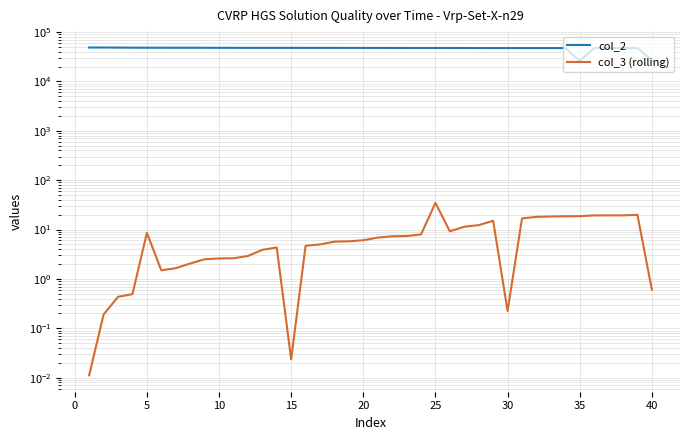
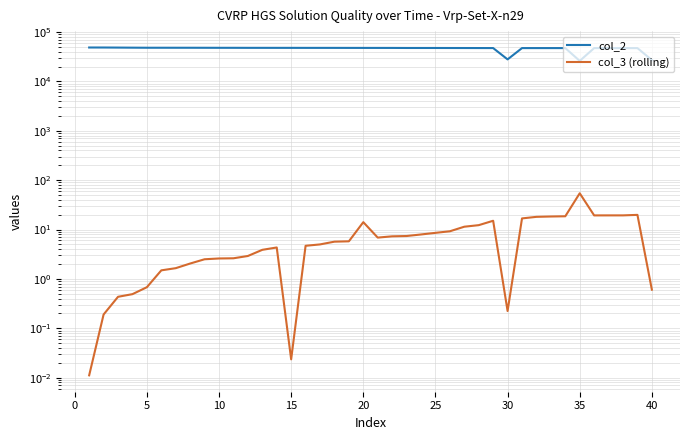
  {
    "col_2": {
      "5": 50000,
      "10": 50000,
      "15": 50000,
      "20": 50000,
      "25": 50000,
-     "30": 50000
+     "30": 30000
    },
    "col_3 (rolling)": {
-     "5": 9,
+     "5": 0.7,
      "10": 3,
      "15": 0.02,
-     "20": 6,
-     "25": 30,
+     "20": 14,
+     "25": 9,
      "30": 0.2,
-     "35": 19,
+     "35": 50,
      "40": 0.6
    }
  }
